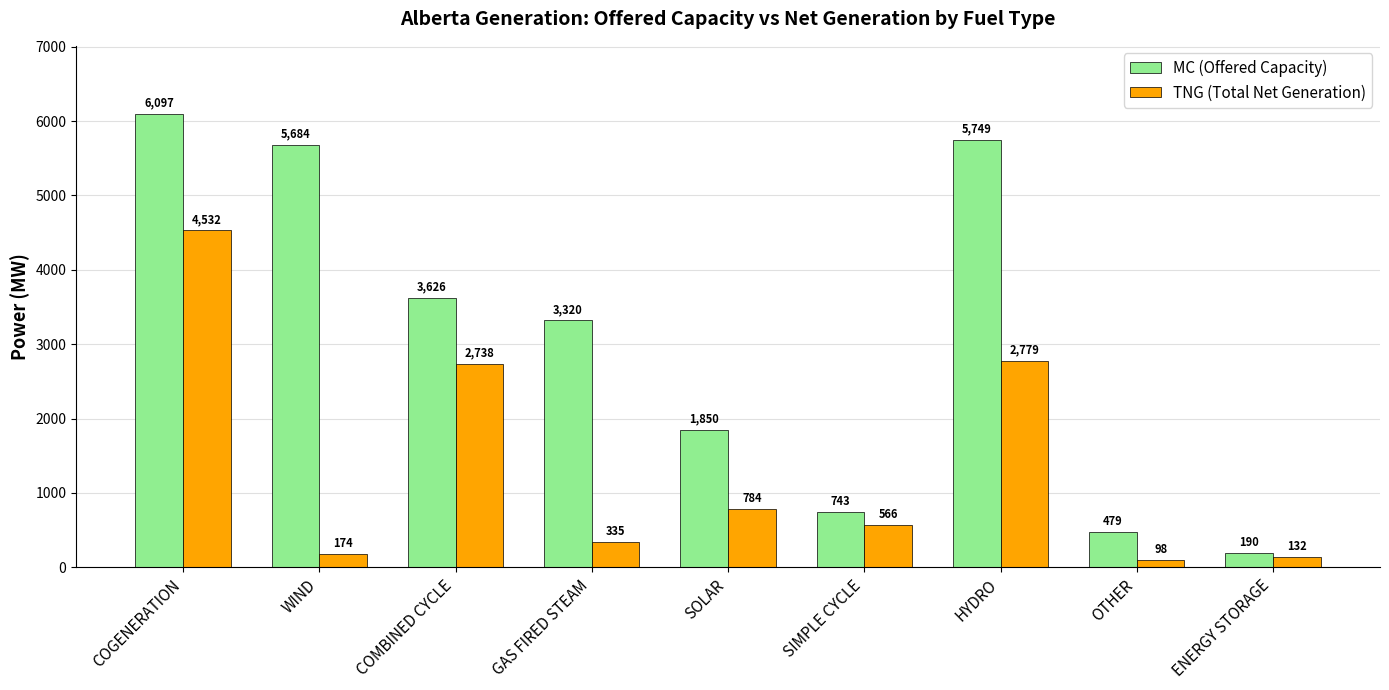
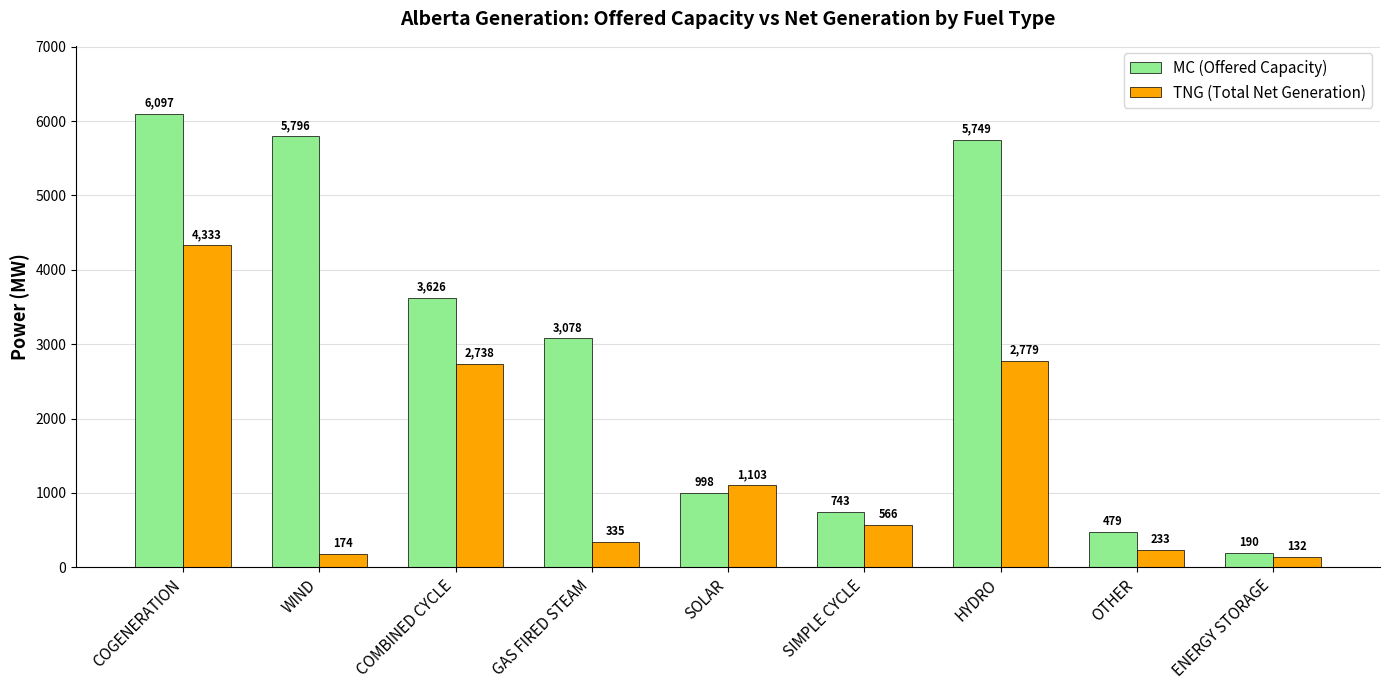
  {
    "MC (Offered Capacity)": {
      "COGENERATION": "6,097",
-     "WIND": "5,684",
+     "WIND": "5,796",
      "COMBINED CYCLE": "3,626",
-     "GAS FIRED STEAM": "3,320",
-     "SOLAR": "1,850",
+     "GAS FIRED STEAM": "3,078",
+     "SOLAR": "998",
      "SIMPLE CYCLE": "743",
      "HYDRO": "5,749",
      "OTHER": "479",
      "ENERGY STORAGE": "190"
    },
    "TNG (Total Net Generation)": {
-     "COGENERATION": "4,532",
+     "COGENERATION": "4,333",
      "WIND": "174",
      "COMBINED CYCLE": "2,738",
      "GAS FIRED STEAM": "335",
-     "SOLAR": "784",
+     "SOLAR": "1,103",
      "SIMPLE CYCLE": "566",
      "HYDRO": "2,779",
-     "OTHER": "98",
+     "OTHER": "233",
      "ENERGY STORAGE": "132"
    }
  }
